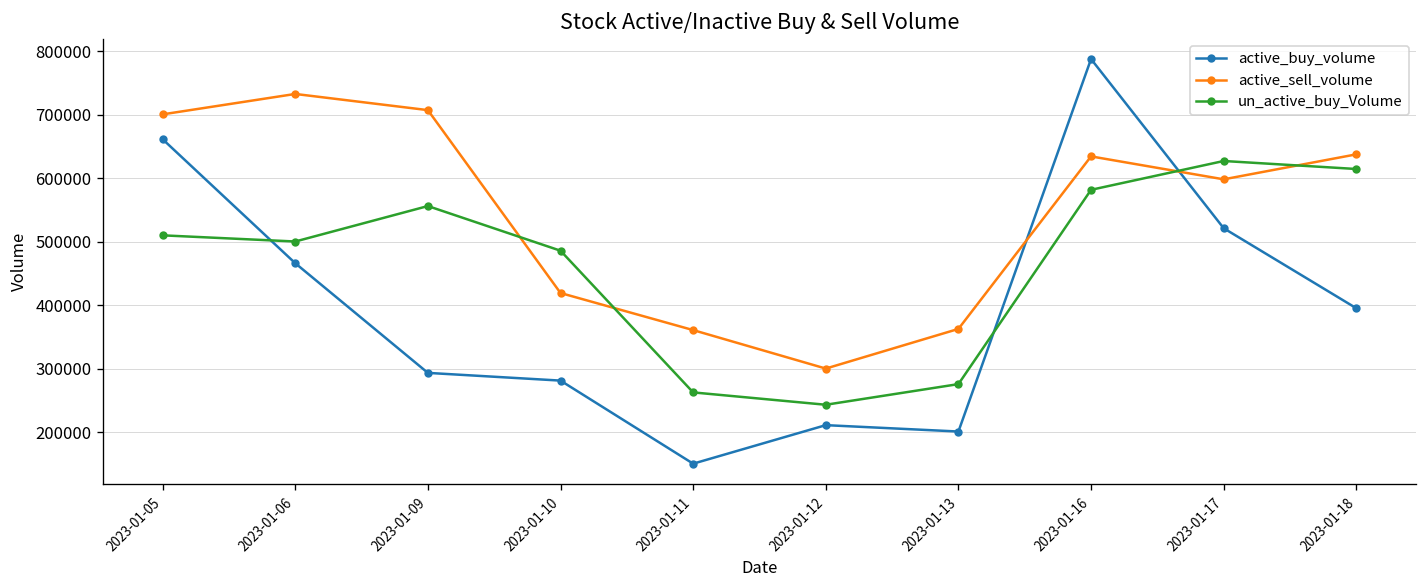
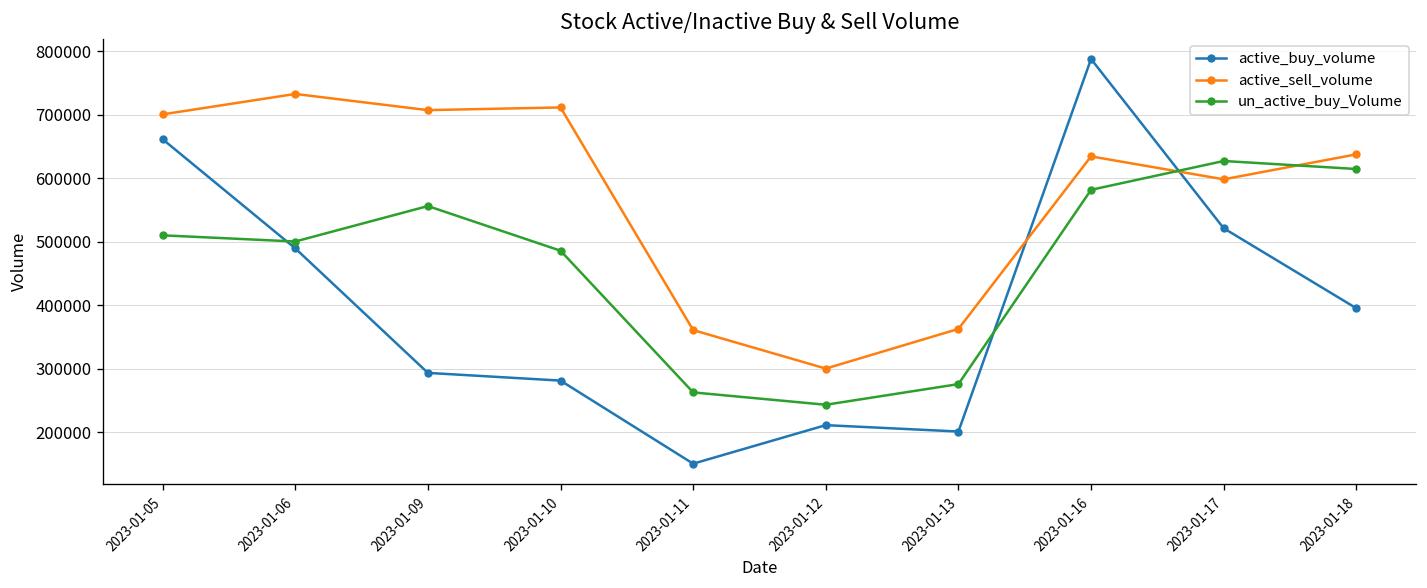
  {
    "active_buy_volume": {
      "2023-01-05": 660000,
-     "2023-01-06": 470000,
+     "2023-01-06": 490000,
      "2023-01-09": 290000,
      "2023-01-10": 280000,
      "2023-01-11": 150000,
      "2023-01-12": 210000,
      "2023-01-13": 200000,
      "2023-01-16": 790000,
      "2023-01-17": 520000,
      "2023-01-18": 400000
    },
    "active_sell_volume": {
      "2023-01-05": 700000,
      "2023-01-06": 730000,
      "2023-01-09": 710000,
-     "2023-01-10": 420000,
+     "2023-01-10": 710000,
      "2023-01-11": 360000,
      "2023-01-12": 300000,
      "2023-01-13": 360000,
      "2023-01-16": 630000,
      "2023-01-17": 600000,
      "2023-01-18": 640000
    },
    "un_active_buy_Volume": {
      "2023-01-05": 510000,
      "2023-01-06": 500000,
      "2023-01-09": 560000,
      "2023-01-10": 490000,
      "2023-01-11": 260000,
      "2023-01-12": 240000,
      "2023-01-13": 280000,
      "2023-01-16": 580000,
      "2023-01-17": 630000,
      "2023-01-18": 610000
    }
  }
